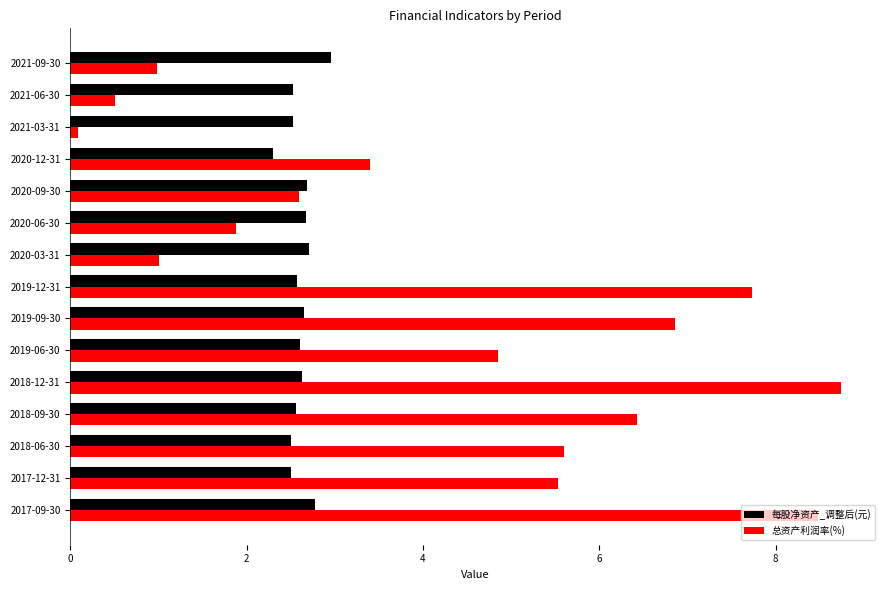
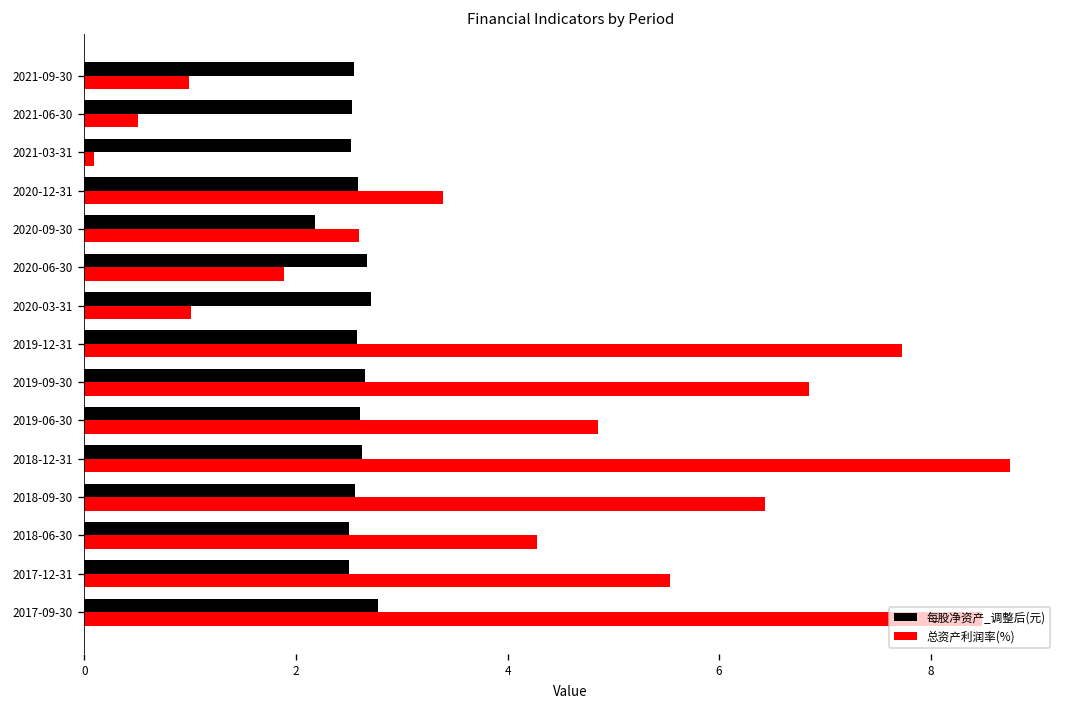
  {
    "每股净资产_调整后(元)": {
-     "2021-09-30": 3.0,
+     "2021-09-30": 2.5,
      "2021-06-30": 2.5,
      "2021-03-31": 2.5,
-     "2020-12-31": 2.3,
-     "2020-09-30": 2.7,
+     "2020-12-31": 2.6,
+     "2020-09-30": 2.2,
      "2020-06-30": 2.7,
      "2020-03-31": 2.7,
      "2019-12-31": 2.6,
      "2019-09-30": 2.6,
      "2019-06-30": 2.6,
      "2018-12-31": 2.6,
      "2018-09-30": 2.6,
      "2018-06-30": 2.5,
      "2017-12-31": 2.5,
      "2017-09-30": 2.8
    },
    "总资产利润率(%)": {
      "2021-09-30": 1.0,
      "2021-06-30": 0.5,
      "2021-03-31": 0.1,
      "2020-12-31": 3.4,
      "2020-09-30": 2.6,
      "2020-06-30": 1.9,
      "2020-03-31": 1.0,
      "2019-12-31": 7.7,
      "2019-09-30": 6.9,
      "2019-06-30": 4.9,
      "2018-12-31": 8.7,
      "2018-09-30": 6.4,
-     "2018-06-30": 5.6,
+     "2018-06-30": 4.3,
      "2017-12-31": 5.5
    }
  }
